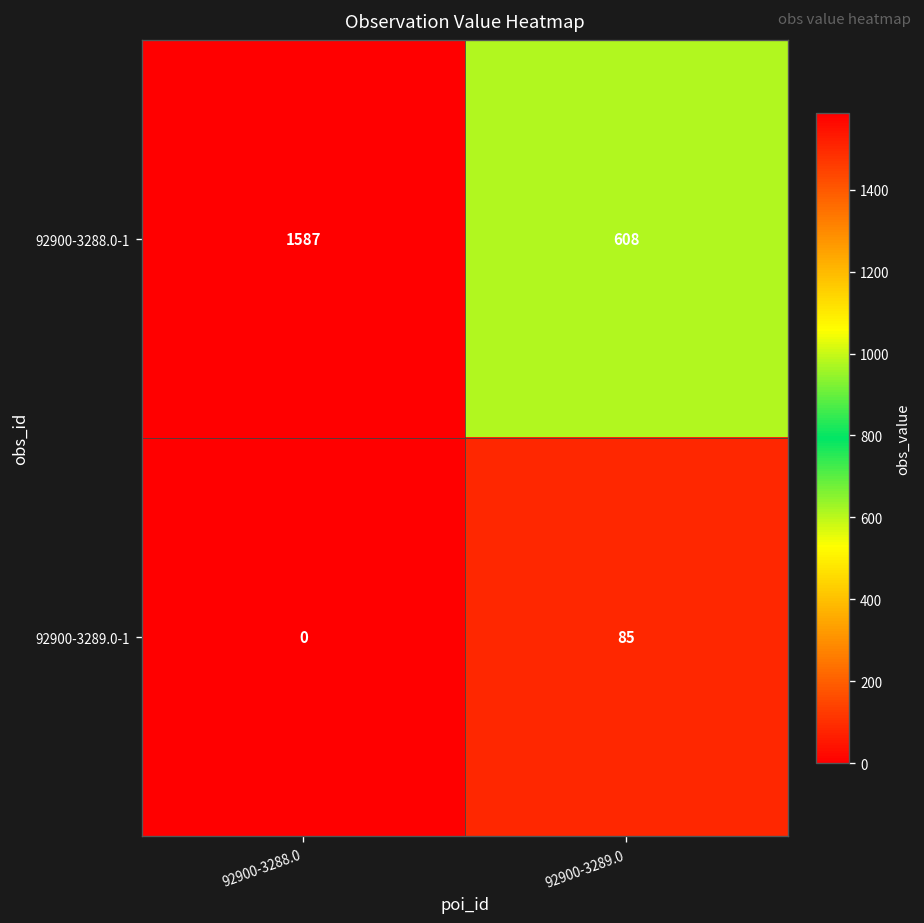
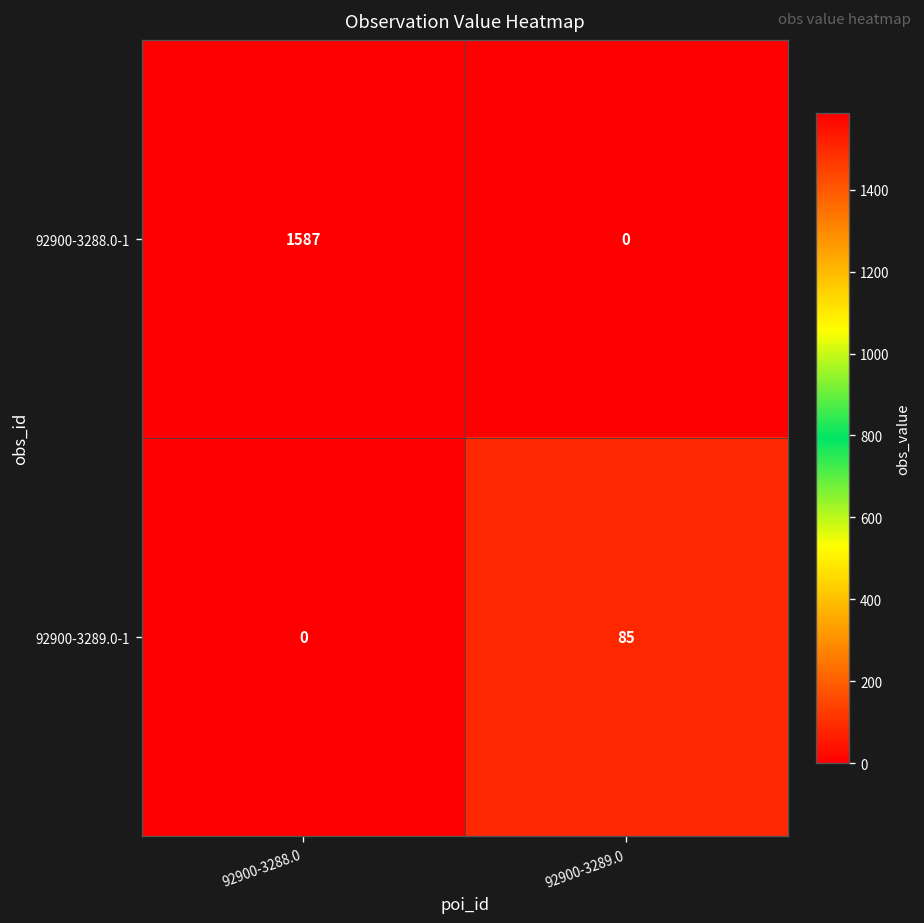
  {
    "92900-3288.0-1": {
      "92900-3288.0": 1587,
-     "92900-3289.0": 608
+     "92900-3289.0": 0
    },
    "92900-3289.0-1": {
      "92900-3288.0": 0,
      "92900-3289.0": 85
    }
  }
